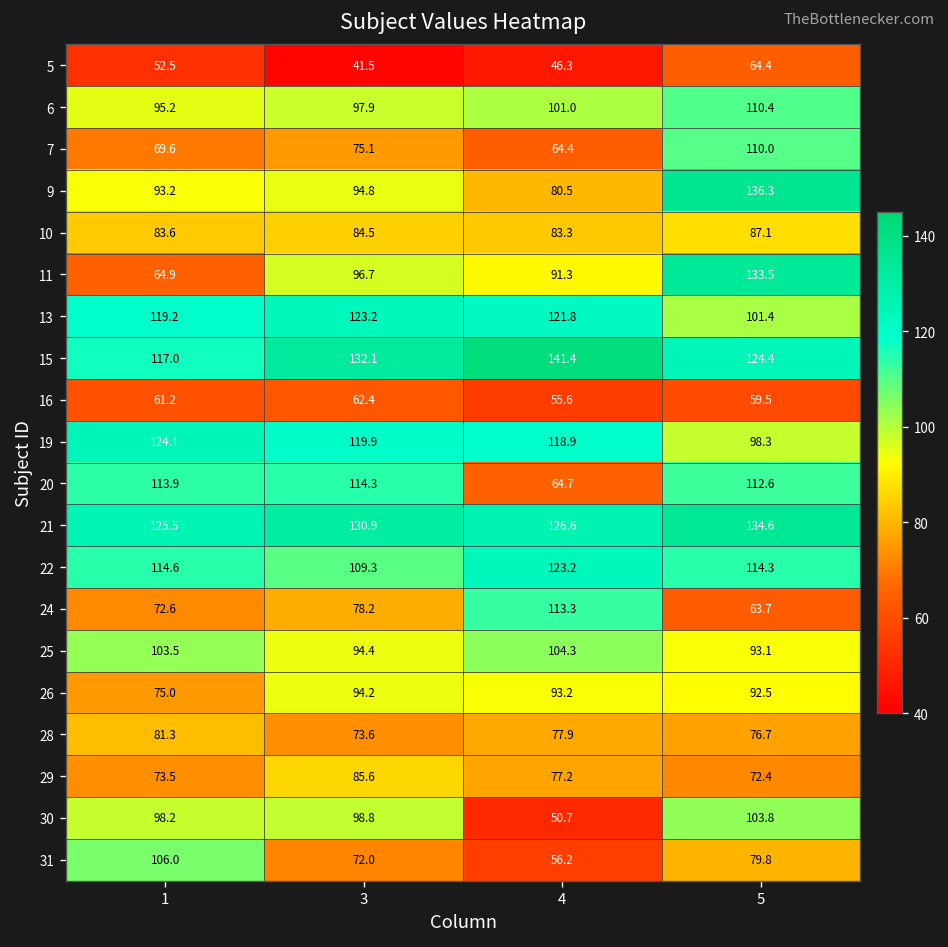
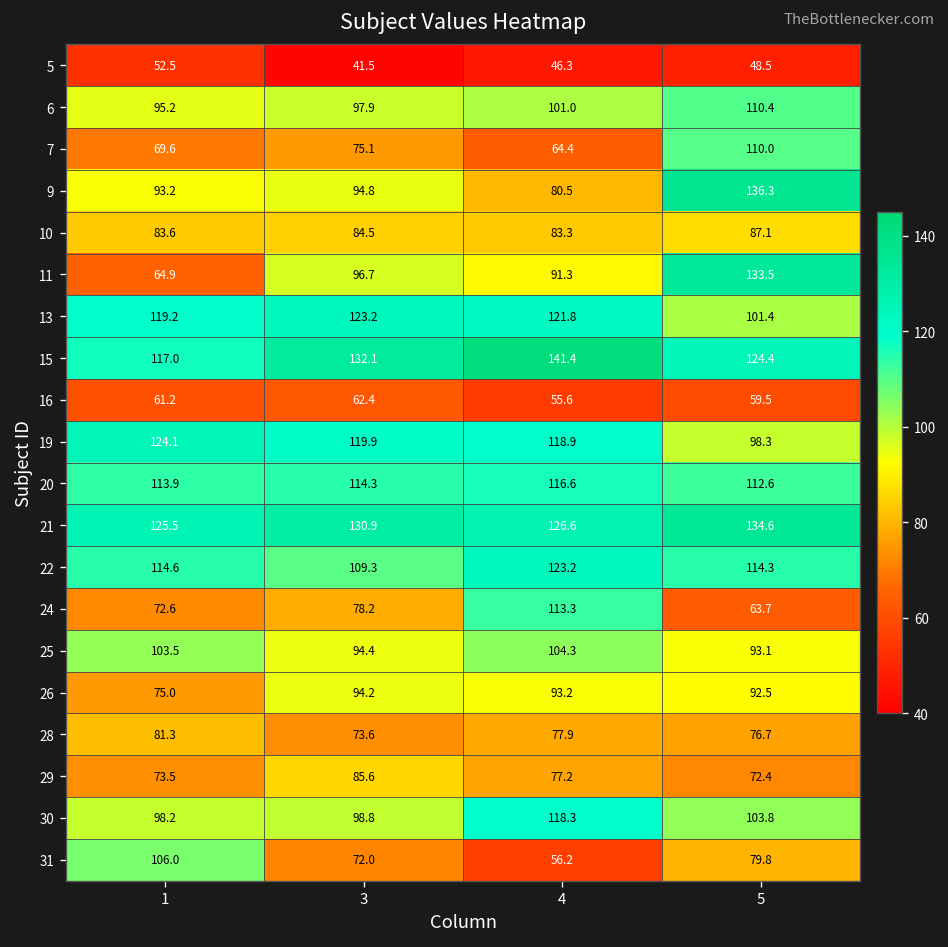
  {
    "5": {
      "1": 52.5,
      "3": 41.5,
      "4": 46.3,
-     "5": 64.4
+     "5": 48.5
    },
    "6": {
      "1": 95.2,
      "3": 97.9,
      "4": 101.0,
      "5": 110.4
    },
    "7": {
      "1": 69.6,
      "3": 75.1,
      "4": 64.4,
      "5": 110.0
    },
    "9": {
      "1": 93.2,
      "3": 94.8,
      "4": 80.5,
      "5": 136.3
    },
    "10": {
      "1": 83.6,
      "3": 84.5,
      "4": 83.3,
      "5": 87.1
    },
    "11": {
      "1": 64.9,
      "3": 96.7,
      "4": 91.3,
      "5": 133.5
    },
    "13": {
      "1": 119.2,
      "3": 123.2,
      "4": 121.8,
      "5": 101.4
    },
    "15": {
      "1": 117.0,
      "3": 132.1,
      "4": 141.4,
      "5": 124.4
    },
    "16": {
      "1": 61.2,
      "3": 62.4,
      "4": 55.6,
      "5": 59.5
    },
    "19": {
      "1": 124.1,
      "3": 119.9,
      "4": 118.9,
      "5": 98.3
    },
    "20": {
      "1": 113.9,
      "3": 114.3,
-     "4": 64.7,
+     "4": 116.6,
      "5": 112.6
    },
    "21": {
      "1": 125.5,
      "3": 130.9,
      "4": 126.6,
      "5": 134.6
    },
    "22": {
      "1": 114.6,
      "3": 109.3,
      "4": 123.2,
      "5": 114.3
    },
    "24": {
      "1": 72.6,
      "3": 78.2,
      "4": 113.3,
      "5": 63.7
    },
    "25": {
      "1": 103.5,
      "3": 94.4,
      "4": 104.3,
      "5": 93.1
    },
    "26": {
      "1": 75.0,
      "3": 94.2,
      "4": 93.2,
      "5": 92.5
    },
    "28": {
      "1": 81.3,
      "3": 73.6,
      "4": 77.9,
      "5": 76.7
    },
    "29": {
      "1": 73.5,
      "3": 85.6,
      "4": 77.2,
      "5": 72.4
    },
    "30": {
      "1": 98.2,
      "3": 98.8,
-     "4": 50.7,
+     "4": 118.3,
      "5": 103.8
    },
    "31": {
      "1": 106.0,
      "3": 72.0,
      "4": 56.2,
      "5": 79.8
    }
  }
